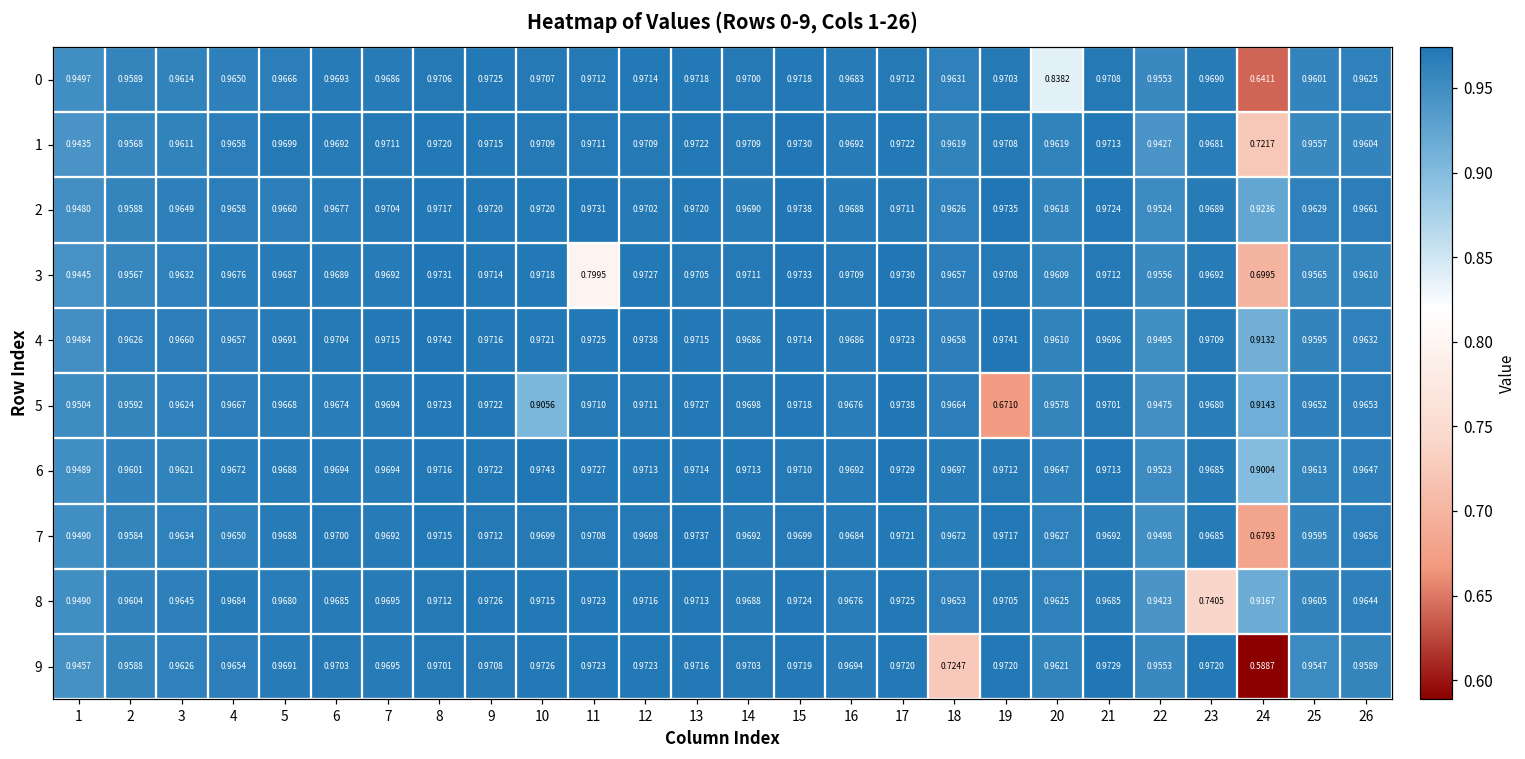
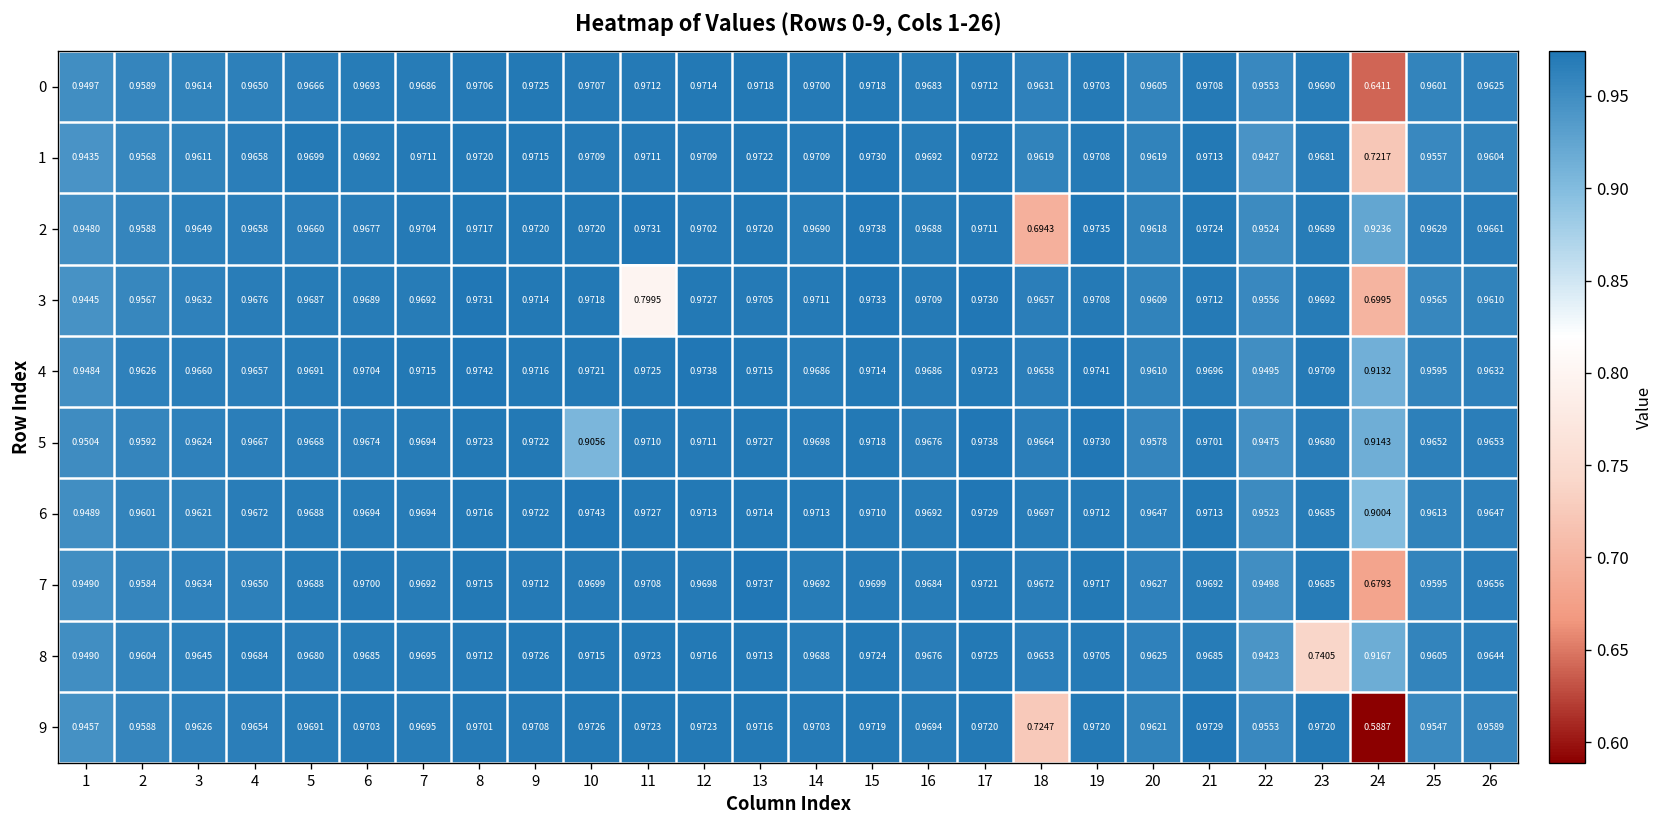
  {
    "0": {
      "1": 0.9497,
      "2": 0.9589,
      "3": 0.9614,
      "4": 0.9650,
      "5": 0.9666,
      "6": 0.9693,
      "7": 0.9686,
      "8": 0.9706,
      "9": 0.9725,
      "10": 0.9707,
      "11": 0.9712,
      "12": 0.9714,
      "13": 0.9718,
      "14": 0.9700,
      "15": 0.9718,
      "16": 0.9683,
      "17": 0.9712,
      "18": 0.9631,
      "19": 0.9703,
-     "20": 0.8382,
+     "20": 0.9605,
      "21": 0.9708,
      "22": 0.9553,
      "23": 0.9690,
      "24": 0.6411,
      "25": 0.9601,
      "26": 0.9625
    },
    "2": {
      "1": 0.9480,
      "2": 0.9588,
      "3": 0.9649,
      "4": 0.9658,
      "5": 0.9660,
      "6": 0.9677,
      "7": 0.9704,
      "8": 0.9717,
      "9": 0.9720,
      "10": 0.9720,
      "11": 0.9731,
      "12": 0.9702,
      "13": 0.9720,
      "14": 0.9690,
      "15": 0.9738,
      "16": 0.9688,
      "17": 0.9711,
-     "18": 0.9626,
+     "18": 0.6943,
      "19": 0.9735,
      "20": 0.9618,
      "21": 0.9724,
      "22": 0.9524,
      "23": 0.9689,
      "24": 0.9236,
      "25": 0.9629,
      "26": 0.9661
    },
    "5": {
      "1": 0.9504,
      "2": 0.9592,
      "3": 0.9624,
      "4": 0.9667,
      "5": 0.9668,
      "6": 0.9674,
      "7": 0.9694,
      "8": 0.9723,
      "9": 0.9722,
      "10": 0.9056,
      "11": 0.9710,
      "12": 0.9711,
      "13": 0.9727,
      "14": 0.9698,
      "15": 0.9718,
      "16": 0.9676,
      "17": 0.9738,
      "18": 0.9664,
-     "19": 0.6710,
+     "19": 0.9730,
      "20": 0.9578,
      "21": 0.9701,
      "22": 0.9475,
      "23": 0.9680,
      "24": 0.9143,
      "25": 0.9652,
      "26": 0.9653
    }
  }
